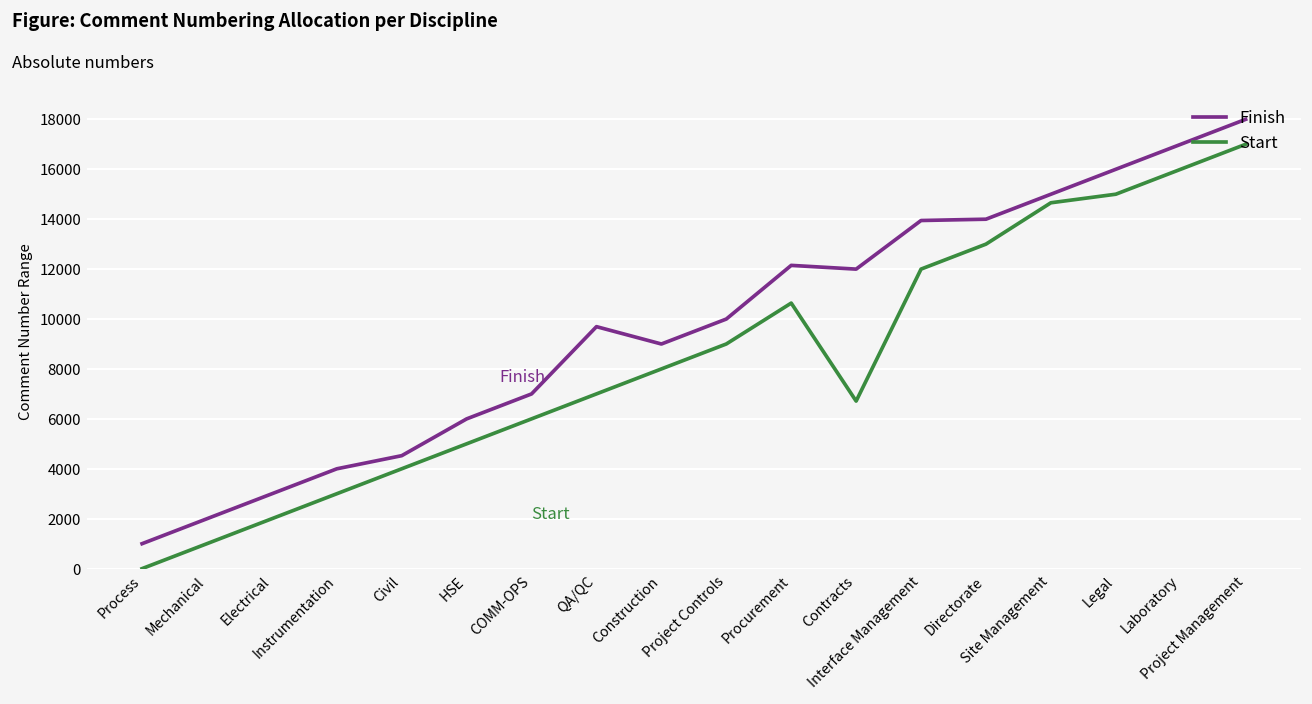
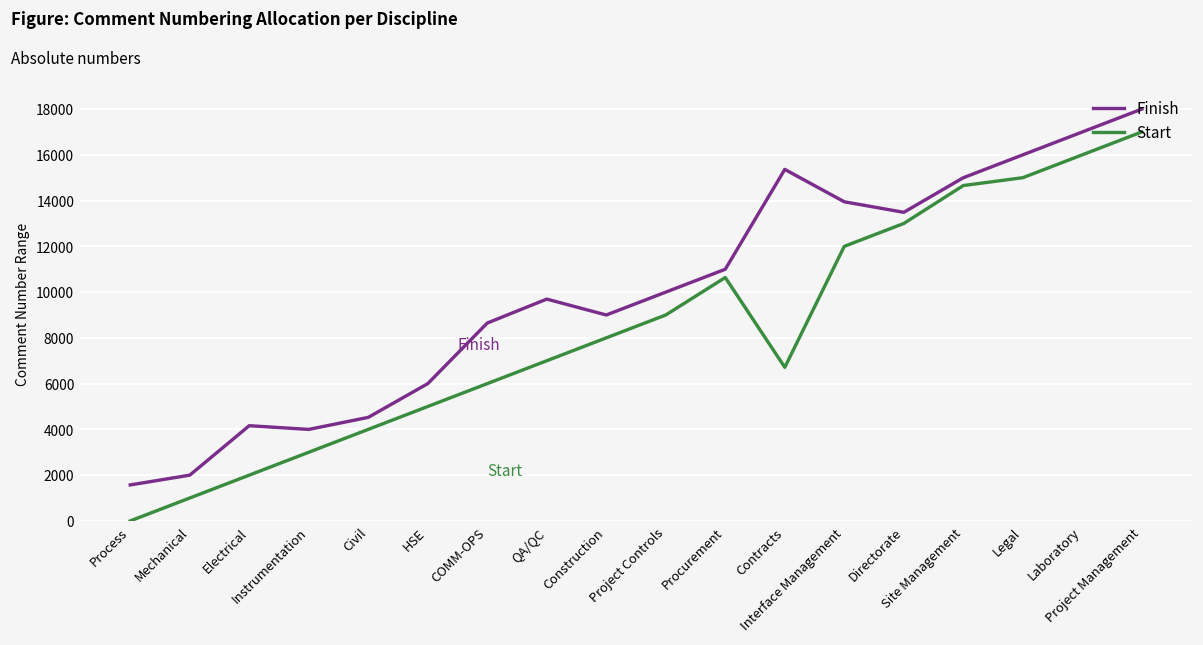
  {
    "Finish": {
-     "Process": 1000,
+     "Process": 1600,
      "Mechanical": 2000,
-     "Electrical": 3000,
+     "Electrical": 4200,
      "Instrumentation": 4000,
      "Civil": 4500,
      "HSE": 6000,
-     "COMM-OPS": 7000,
+     "COMM-OPS": 8600,
      "QA/QC": 9700,
      "Construction": 9000,
      "Project Controls": 10000,
-     "Procurement": 12200,
-     "Contracts": 12000,
+     "Procurement": 11000,
+     "Contracts": 15400,
      "Interface Management": 13900,
-     "Directorate": 14000,
+     "Directorate": 13500,
      "Site Management": 15000,
      "Legal": 16000,
      "Laboratory": 17000,
      "Project Management": 18000
    },
    "Start": {
      "Process": 0,
      "Mechanical": 1000,
      "Electrical": 2000,
      "Instrumentation": 3000,
      "Civil": 4000,
      "HSE": 5000,
      "COMM-OPS": 6000,
      "QA/QC": 7000,
      "Construction": 8000,
      "Project Controls": 9000,
      "Procurement": 10600,
      "Contracts": 6700,
      "Interface Management": 12000,
      "Directorate": 13000,
      "Site Management": 14700,
      "Legal": 15000,
      "Laboratory": 16000,
      "Project Management": 17000
    }
  }
